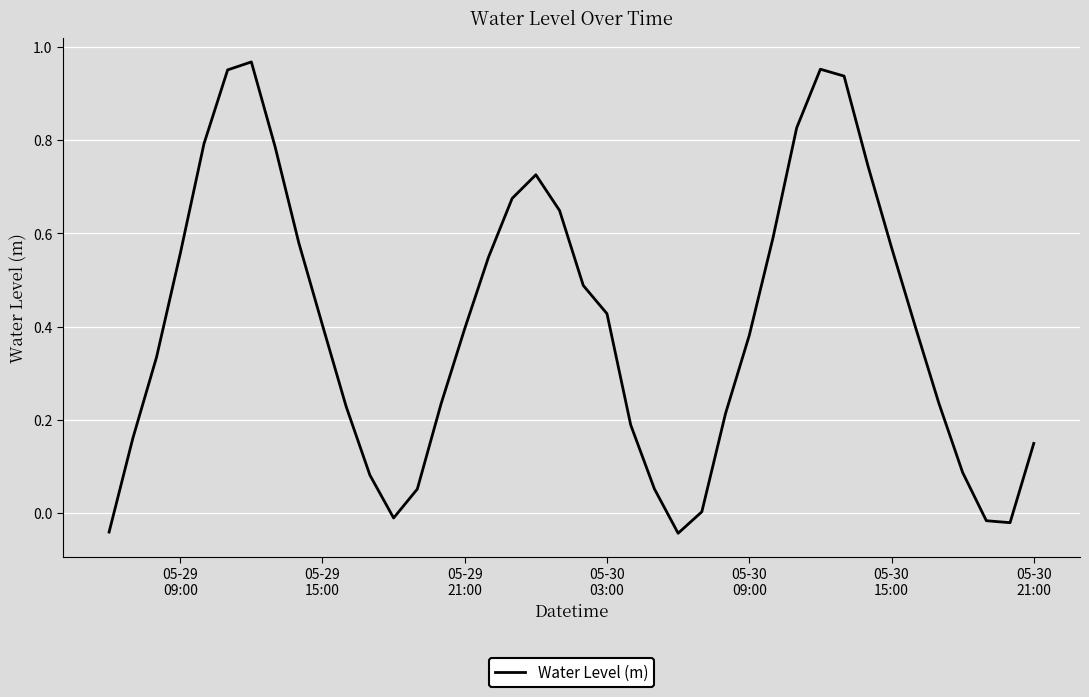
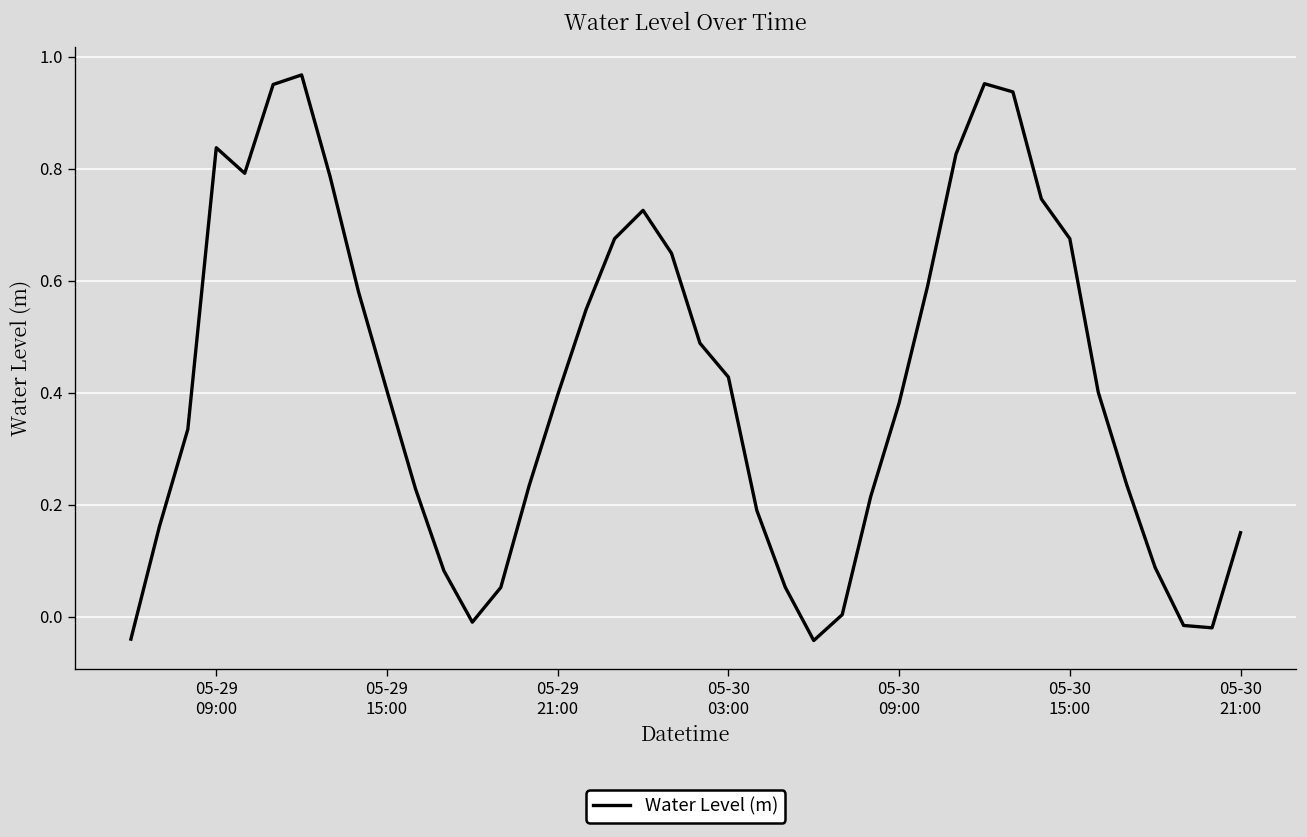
  {
-   "05-29 09:00": 0.56,
+   "05-29 09:00": 0.84,
    "05-29 15:00": 0.40,
    "05-29 21:00": 0.40,
    "05-30 03:00": 0.43,
    "05-30 09:00": 0.38,
-   "05-30 15:00": 0.57,
+   "05-30 15:00": 0.67,
    "05-30 21:00": 0.15
  }
